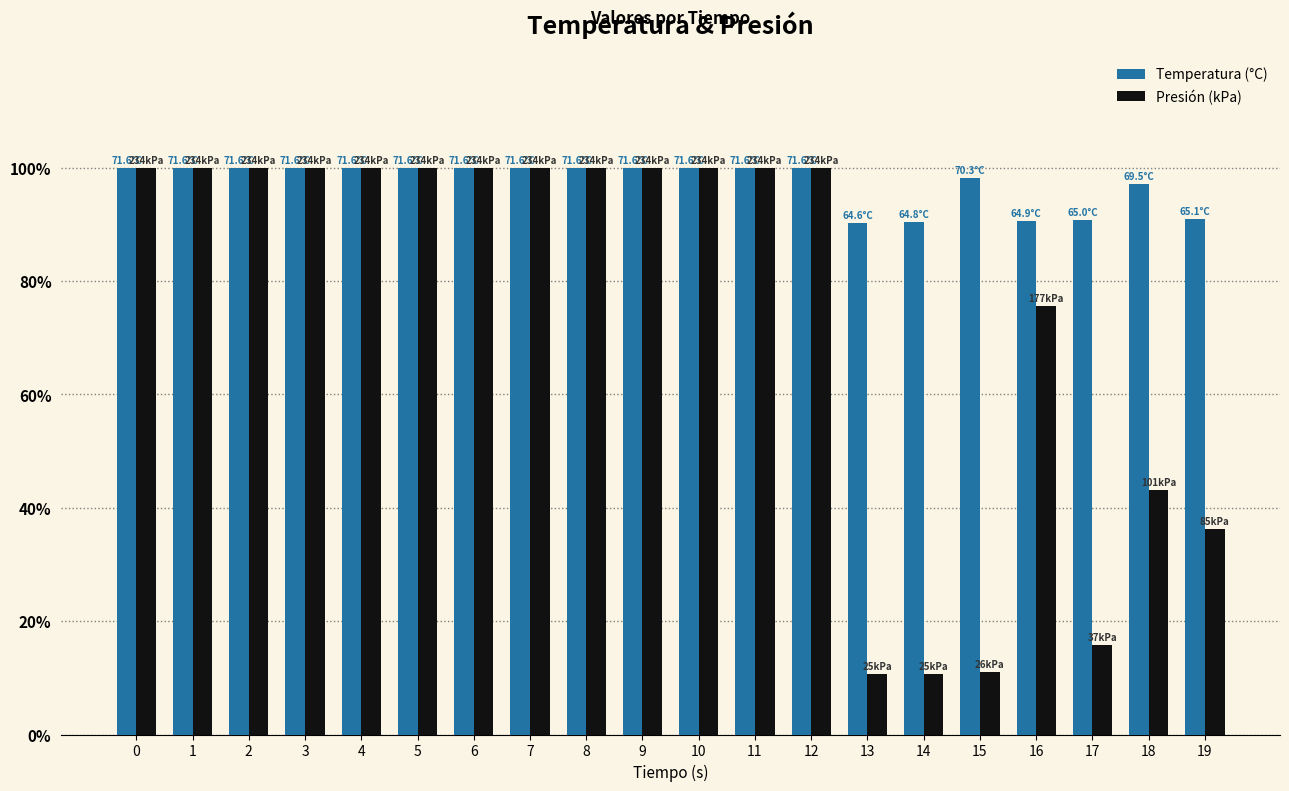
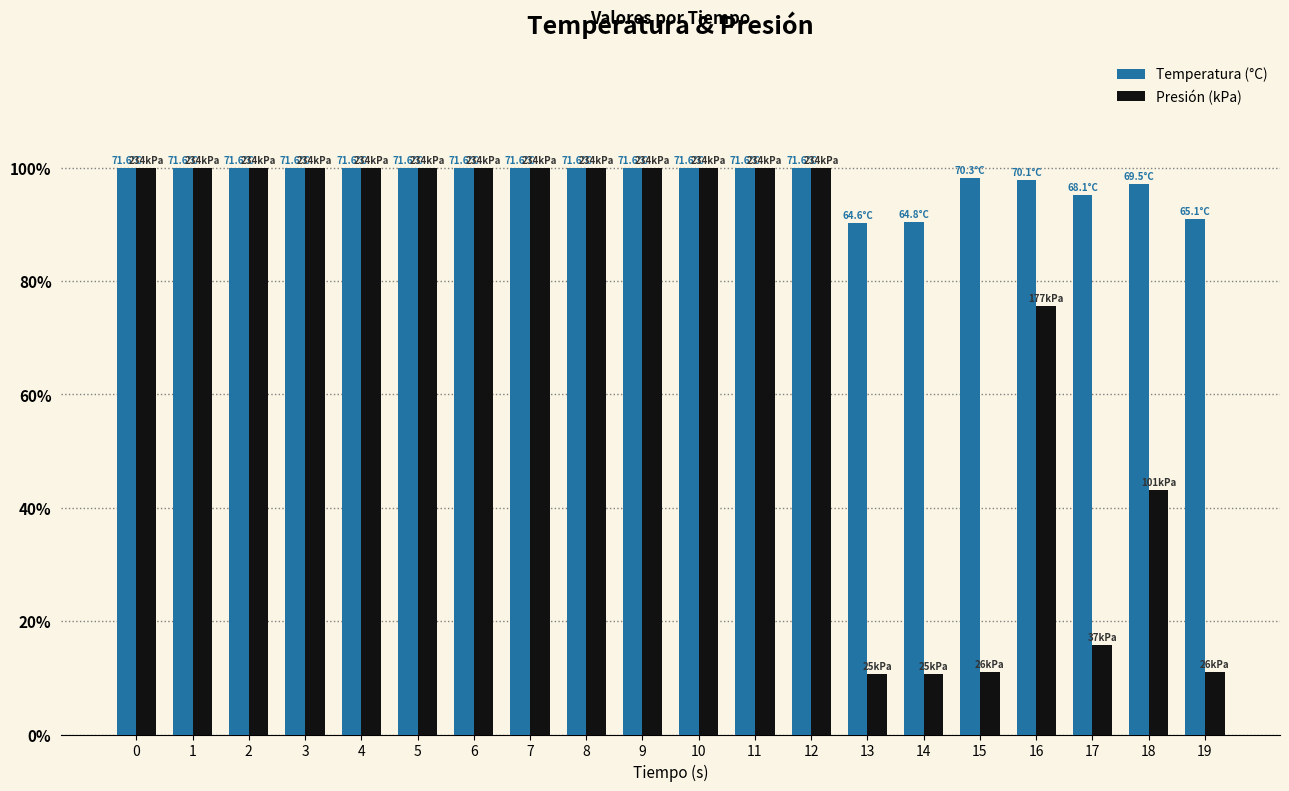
  {
    "Temperatura (°C)": {
-     "16": "64.9°C",
-     "17": "65.0°C"
+     "16": "70.1°C",
+     "17": "68.1°C"
    },
    "Presión (kPa)": {
-     "19": "85"
+     "19": "26"
    }
  }
